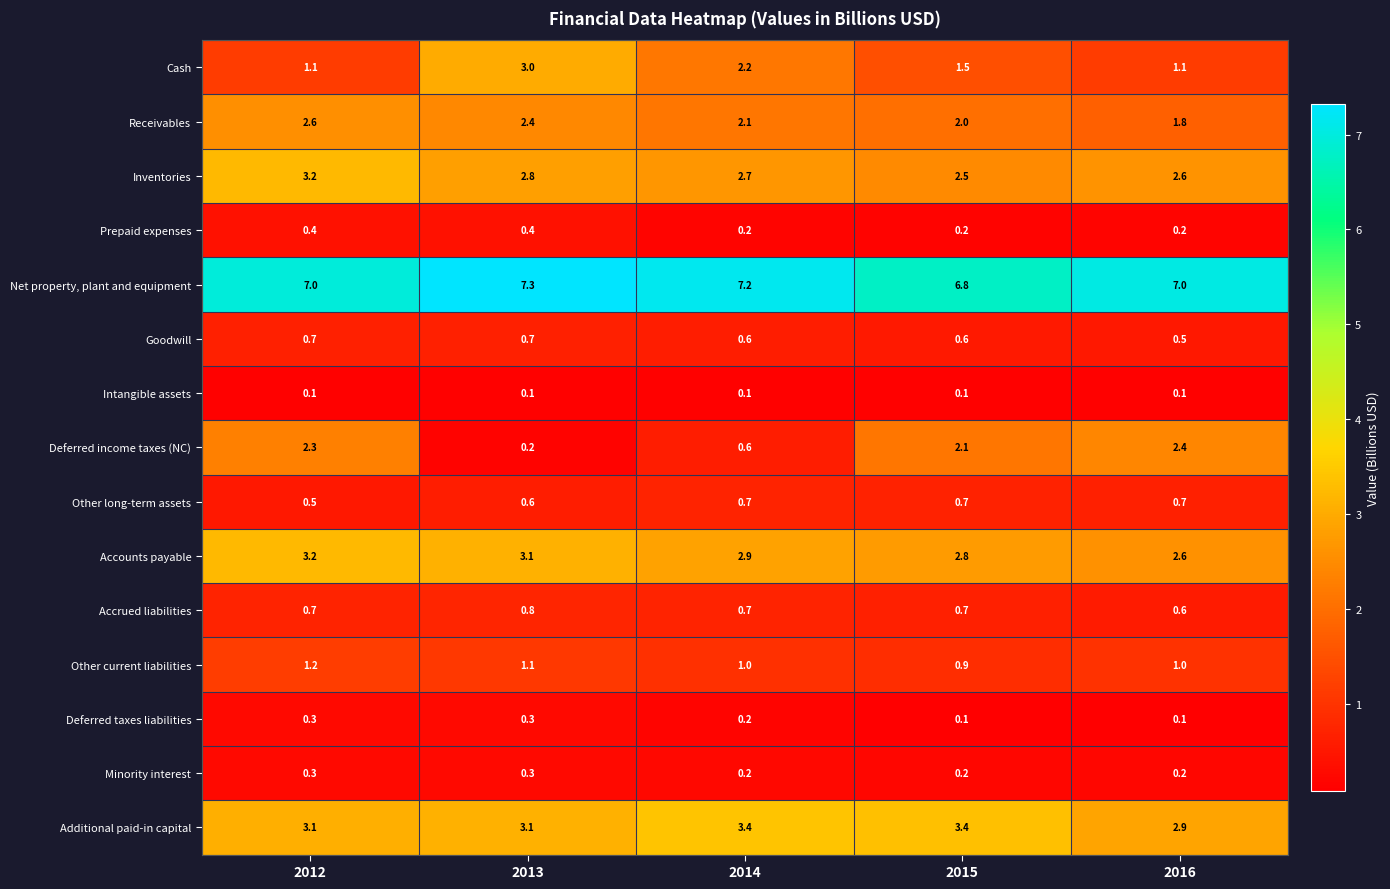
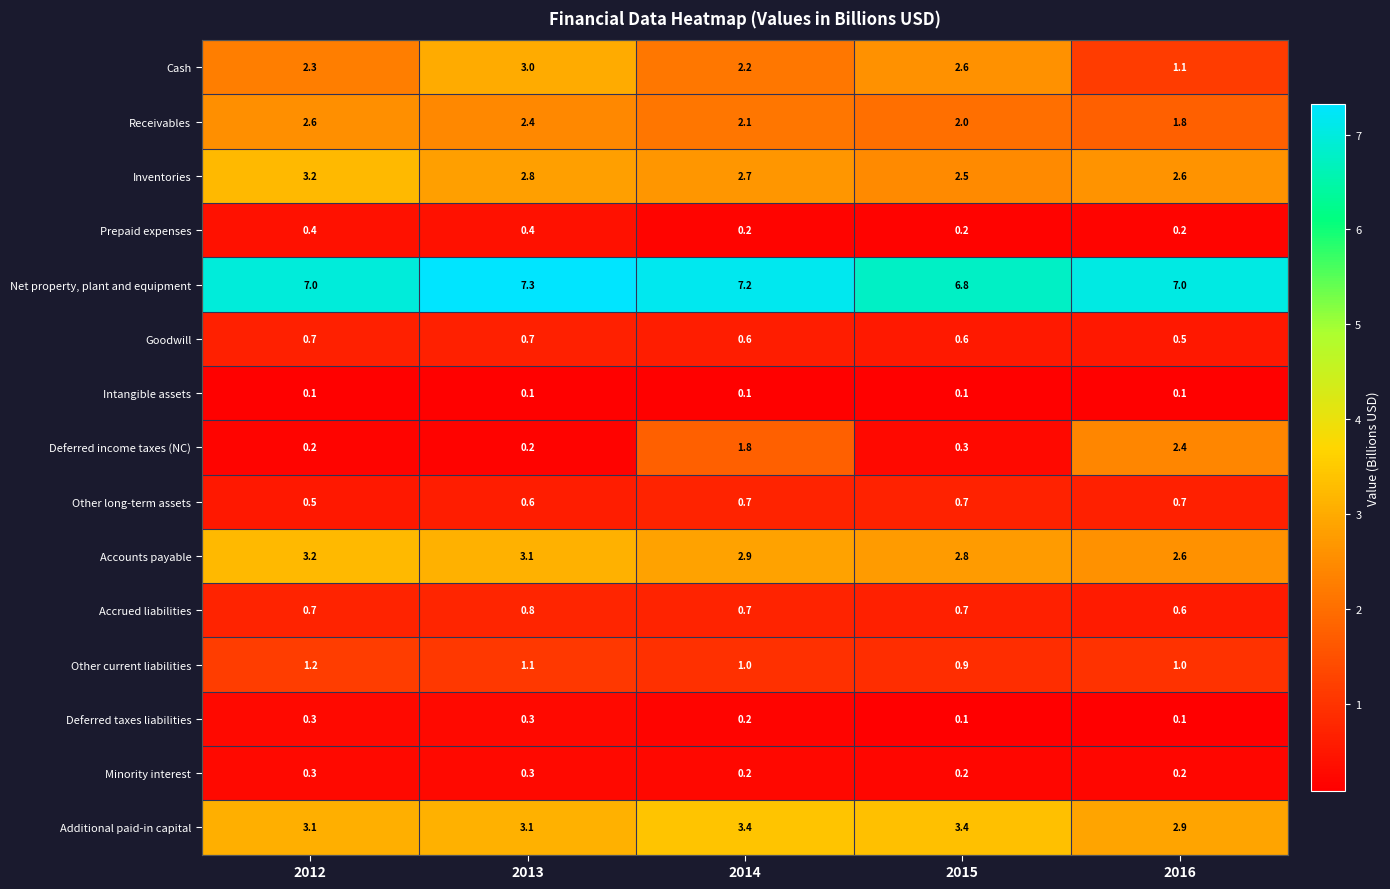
  {
    "Cash": {
-     "2012": 1.1,
+     "2012": 2.3,
      "2013": 3.0,
      "2014": 2.2,
-     "2015": 1.5,
+     "2015": 2.6,
      "2016": 1.1
    },
    "Receivables": {
      "2012": 2.6,
      "2013": 2.4,
      "2014": 2.1,
      "2015": 2.0,
      "2016": 1.8
    },
    "Inventories": {
      "2012": 3.2,
      "2013": 2.8,
      "2014": 2.7,
      "2015": 2.5,
      "2016": 2.6
    },
    "Prepaid expenses": {
      "2012": 0.4,
      "2013": 0.4,
      "2014": 0.2,
      "2015": 0.2,
      "2016": 0.2
    },
    "Net property, plant and equipment": {
      "2012": 7.0,
      "2013": 7.3,
      "2014": 7.2,
      "2015": 6.8,
      "2016": 7.0
    },
    "Goodwill": {
      "2012": 0.7,
      "2013": 0.7,
      "2014": 0.6,
      "2015": 0.6,
      "2016": 0.5
    },
    "Intangible assets": {
      "2012": 0.1,
      "2013": 0.1,
      "2014": 0.1,
      "2015": 0.1,
      "2016": 0.1
    },
    "Deferred income taxes (NC)": {
-     "2012": 2.3,
+     "2012": 0.2,
      "2013": 0.2,
-     "2014": 0.6,
-     "2015": 2.1,
+     "2014": 1.8,
+     "2015": 0.3,
      "2016": 2.4
    },
    "Other long-term assets": {
      "2012": 0.5,
      "2013": 0.6,
      "2014": 0.7,
      "2015": 0.7,
      "2016": 0.7
    },
    "Accounts payable": {
      "2012": 3.2,
      "2013": 3.1,
      "2014": 2.9,
      "2015": 2.8,
      "2016": 2.6
    },
    "Accrued liabilities": {
      "2012": 0.7,
      "2013": 0.8,
      "2014": 0.7,
      "2015": 0.7,
      "2016": 0.6
    },
    "Other current liabilities": {
      "2012": 1.2,
      "2013": 1.1,
      "2014": 1.0,
      "2015": 0.9,
      "2016": 1.0
    },
    "Deferred taxes liabilities": {
      "2012": 0.3,
      "2013": 0.3,
      "2014": 0.2,
      "2015": 0.1,
      "2016": 0.1
    },
    "Minority interest": {
      "2012": 0.3,
      "2013": 0.3,
      "2014": 0.2,
      "2015": 0.2,
      "2016": 0.2
    },
    "Additional paid-in capital": {
      "2012": 3.1,
      "2013": 3.1,
      "2014": 3.4,
      "2015": 3.4,
      "2016": 2.9
    }
  }
